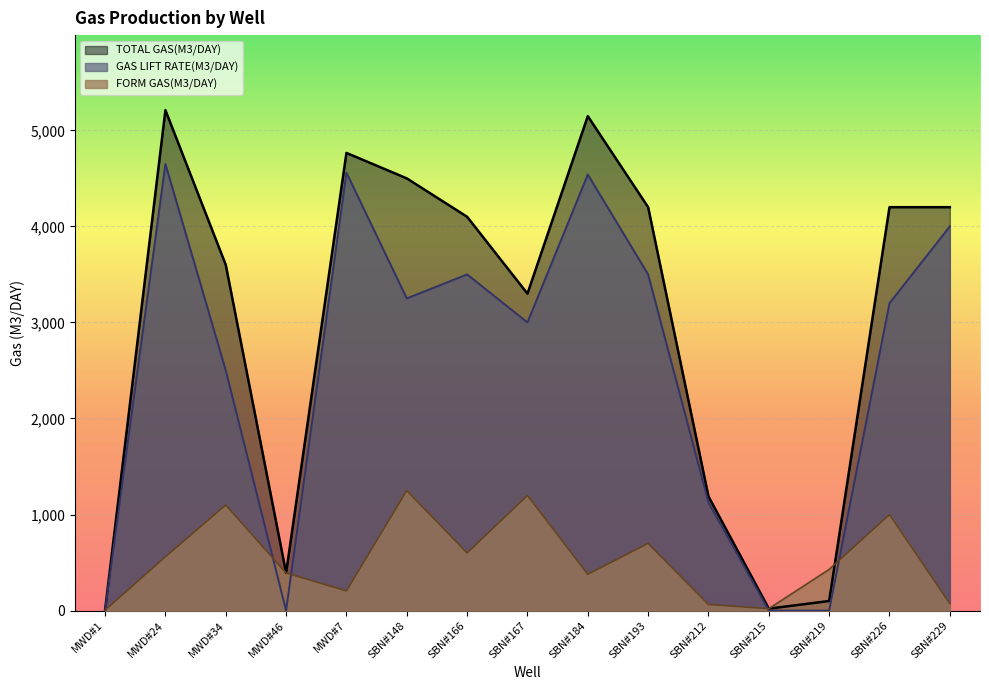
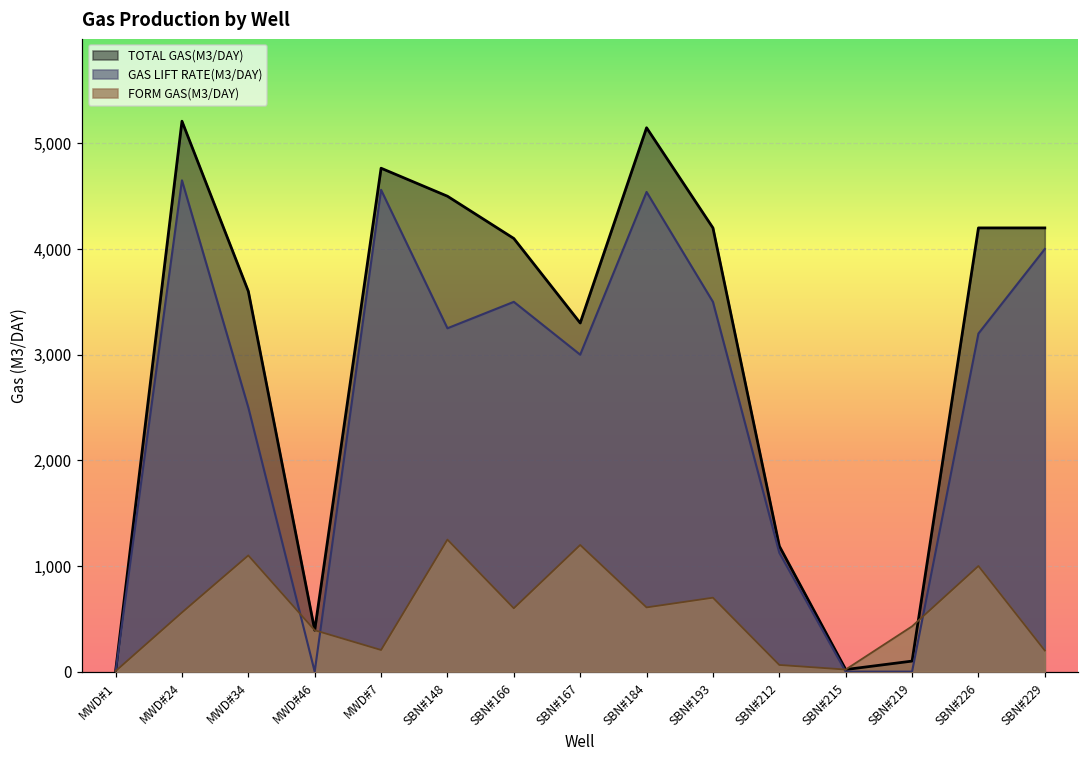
  {
    "FORM GAS(M3/DAY)": {
      "MWD#24": "600",
      "MWD#34": "1,100",
      "MWD#7": "200",
      "SBN#148": "1,300",
      "SBN#166": "600",
      "SBN#167": "1,200",
-     "SBN#184": "400",
+     "SBN#184": "600",
      "SBN#193": "700",
      "SBN#212": "100",
      "SBN#219": "400",
      "SBN#226": "1,000",
-     "SBN#229": "100"
+     "SBN#229": "200"
    }
  }
